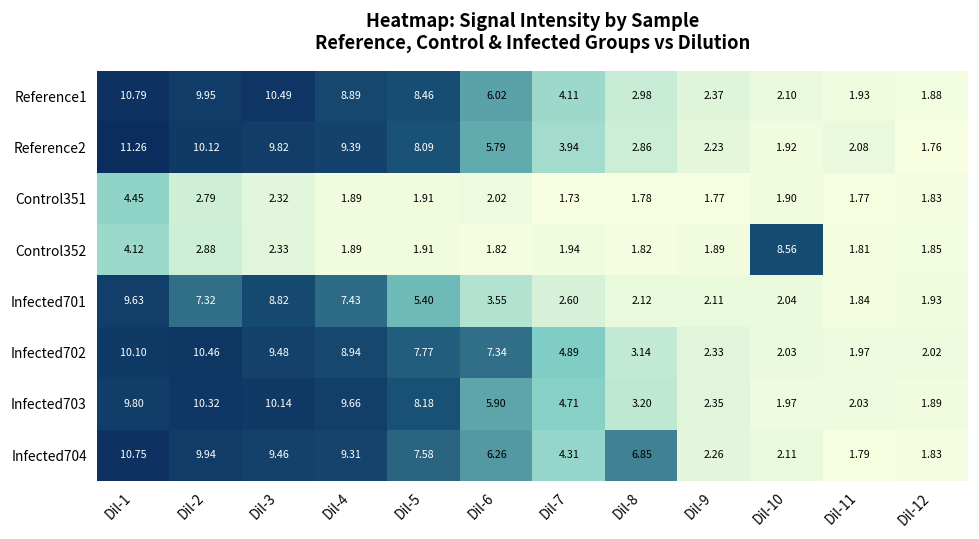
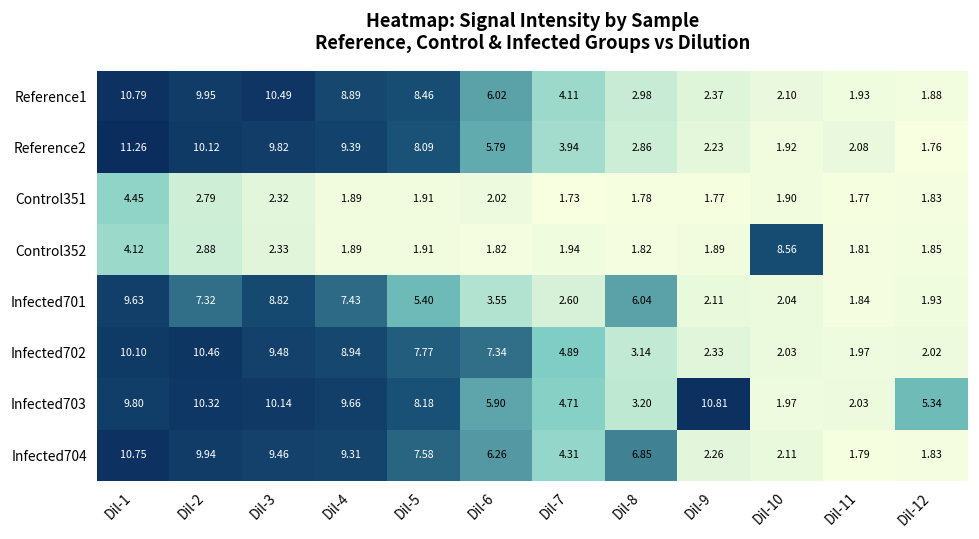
  {
    "Reference1": {
      "Dil-1": 10.79,
      "Dil-2": 9.95,
      "Dil-3": 10.49,
      "Dil-4": 8.89,
      "Dil-5": 8.46,
      "Dil-6": 6.02,
      "Dil-7": 4.11,
      "Dil-8": 2.98,
      "Dil-9": 2.37,
      "Dil-10": 2.10,
      "Dil-11": 1.93,
      "Dil-12": 1.88
    },
    "Reference2": {
      "Dil-1": 11.26,
      "Dil-2": 10.12,
      "Dil-3": 9.82,
      "Dil-4": 9.39,
      "Dil-5": 8.09,
      "Dil-6": 5.79,
      "Dil-7": 3.94,
      "Dil-8": 2.86,
      "Dil-9": 2.23,
      "Dil-10": 1.92,
      "Dil-11": 2.08,
      "Dil-12": 1.76
    },
    "Control351": {
      "Dil-1": 4.45,
      "Dil-2": 2.79,
      "Dil-3": 2.32,
      "Dil-4": 1.89,
      "Dil-5": 1.91,
      "Dil-6": 2.02,
      "Dil-7": 1.73,
      "Dil-8": 1.78,
      "Dil-9": 1.77,
      "Dil-10": 1.90,
      "Dil-11": 1.77,
      "Dil-12": 1.83
    },
    "Control352": {
      "Dil-1": 4.12,
      "Dil-2": 2.88,
      "Dil-3": 2.33,
      "Dil-4": 1.89,
      "Dil-5": 1.91,
      "Dil-6": 1.82,
      "Dil-7": 1.94,
      "Dil-8": 1.82,
      "Dil-9": 1.89,
      "Dil-10": 8.56,
      "Dil-11": 1.81,
      "Dil-12": 1.85
    },
    "Infected701": {
      "Dil-1": 9.63,
      "Dil-2": 7.32,
      "Dil-3": 8.82,
      "Dil-4": 7.43,
      "Dil-5": 5.40,
      "Dil-6": 3.55,
      "Dil-7": 2.60,
-     "Dil-8": 2.12,
+     "Dil-8": 6.04,
      "Dil-9": 2.11,
      "Dil-10": 2.04,
      "Dil-11": 1.84,
      "Dil-12": 1.93
    },
    "Infected702": {
      "Dil-1": 10.10,
      "Dil-2": 10.46,
      "Dil-3": 9.48,
      "Dil-4": 8.94,
      "Dil-5": 7.77,
      "Dil-6": 7.34,
      "Dil-7": 4.89,
      "Dil-8": 3.14,
      "Dil-9": 2.33,
      "Dil-10": 2.03,
      "Dil-11": 1.97,
      "Dil-12": 2.02
    },
    "Infected703": {
      "Dil-1": 9.80,
      "Dil-2": 10.32,
      "Dil-3": 10.14,
      "Dil-4": 9.66,
      "Dil-5": 8.18,
      "Dil-6": 5.90,
      "Dil-7": 4.71,
      "Dil-8": 3.20,
-     "Dil-9": 2.35,
+     "Dil-9": 10.81,
      "Dil-10": 1.97,
      "Dil-11": 2.03,
-     "Dil-12": 1.89
+     "Dil-12": 5.34
    },
    "Infected704": {
      "Dil-1": 10.75,
      "Dil-2": 9.94,
      "Dil-3": 9.46,
      "Dil-4": 9.31,
      "Dil-5": 7.58,
      "Dil-6": 6.26,
      "Dil-7": 4.31,
      "Dil-8": 6.85,
      "Dil-9": 2.26,
      "Dil-10": 2.11,
      "Dil-11": 1.79,
      "Dil-12": 1.83
    }
  }
